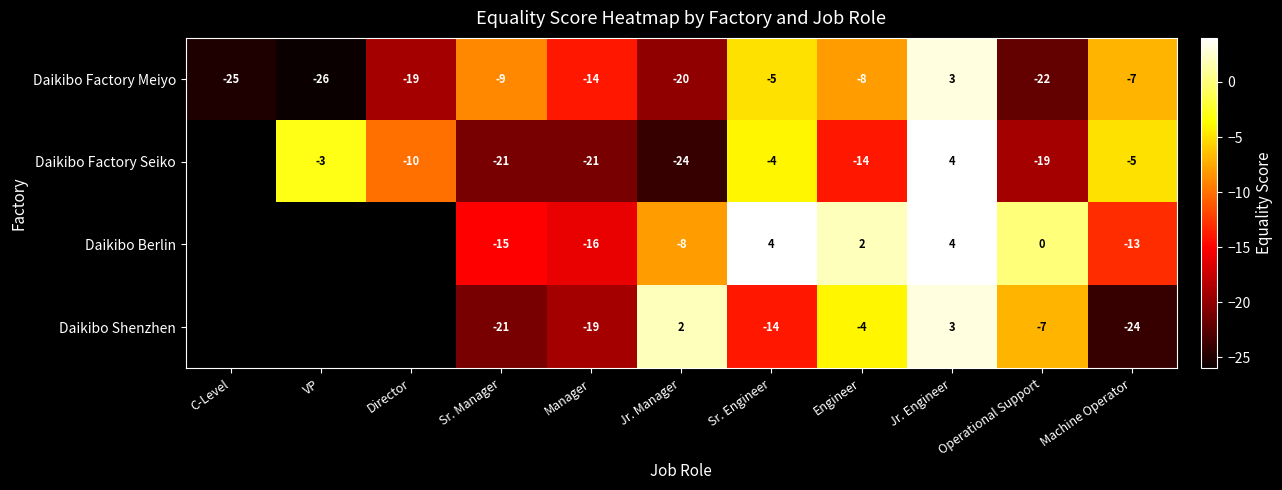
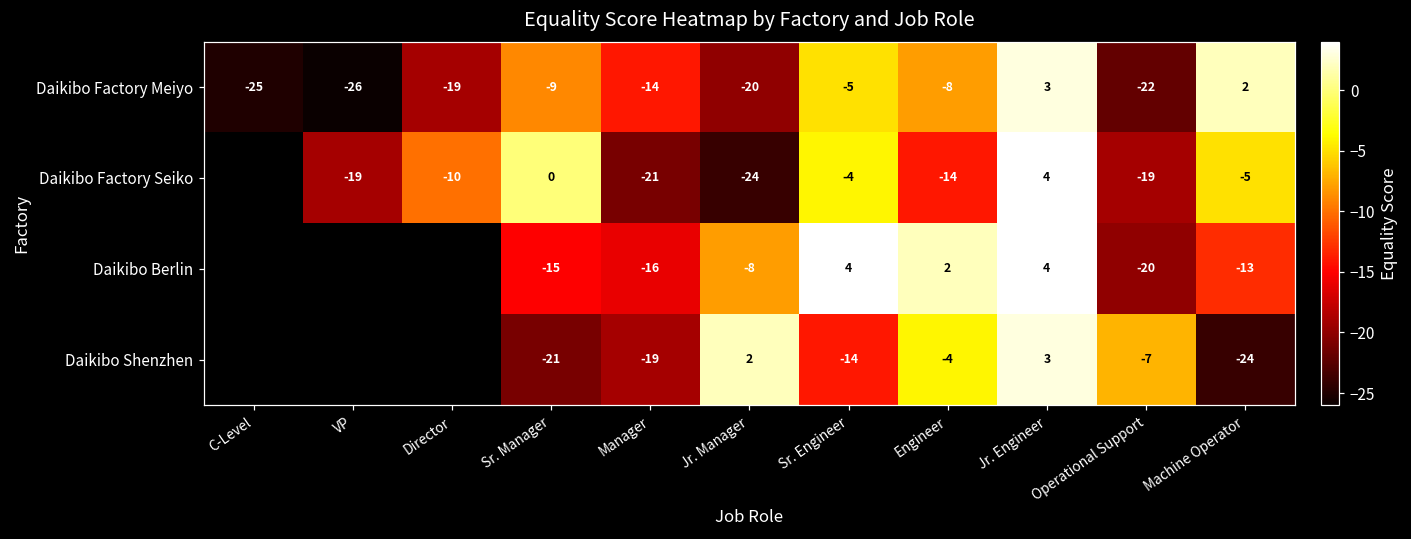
  {
    "Daikibo Factory Meiyo": {
      "C-Level": -25,
      "VP": -26,
      "Director": -19,
      "Sr. Manager": -9,
      "Manager": -14,
      "Jr. Manager": -20,
      "Sr. Engineer": -5,
      "Engineer": -8,
      "Jr. Engineer": 3,
      "Operational Support": -22,
-     "Machine Operator": -7
+     "Machine Operator": 2
    },
    "Daikibo Factory Seiko": {
-     "VP": -3,
+     "VP": -19,
      "Director": -10,
-     "Sr. Manager": -21,
+     "Sr. Manager": 0,
      "Manager": -21,
      "Jr. Manager": -24,
      "Sr. Engineer": -4,
      "Engineer": -14,
      "Jr. Engineer": 4,
      "Operational Support": -19,
      "Machine Operator": -5
    },
    "Daikibo Berlin": {
      "Sr. Manager": -15,
      "Manager": -16,
      "Jr. Manager": -8,
      "Sr. Engineer": 4,
      "Engineer": 2,
      "Jr. Engineer": 4,
-     "Operational Support": 0,
+     "Operational Support": -20,
      "Machine Operator": -13
    },
    "Daikibo Shenzhen": {
      "Sr. Manager": -21,
      "Manager": -19,
      "Jr. Manager": 2,
      "Sr. Engineer": -14,
      "Engineer": -4,
      "Jr. Engineer": 3,
      "Operational Support": -7,
      "Machine Operator": -24
    }
  }
